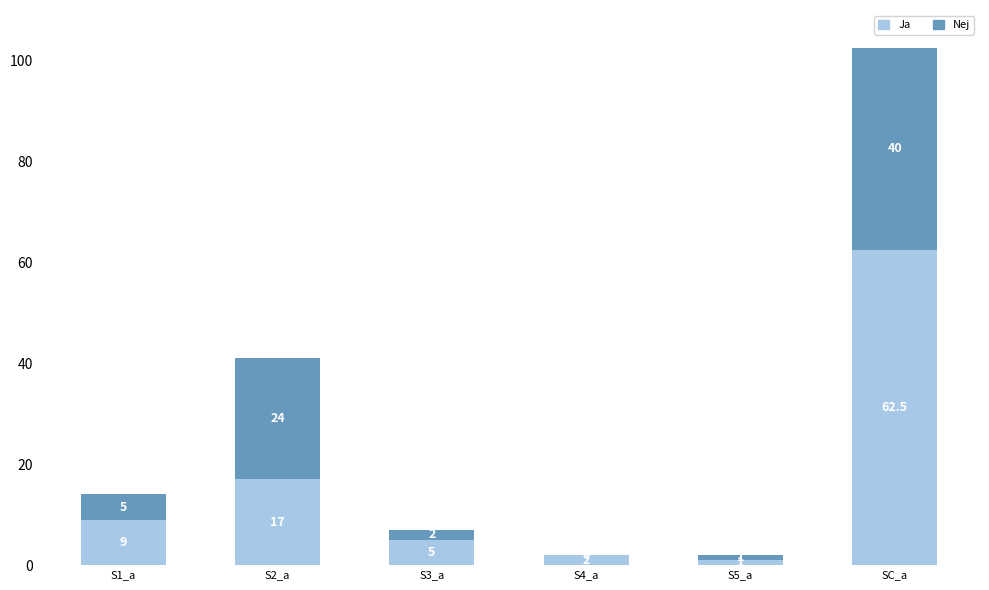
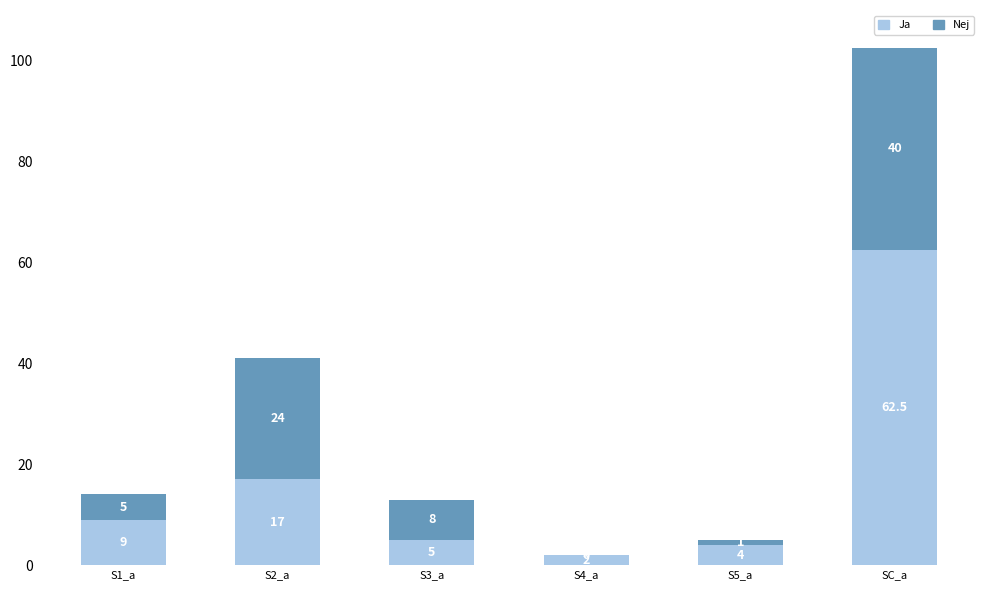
  {
    "Ja": {
      "S4_a": 2,
-     "S5_a": 1
+     "S5_a": 4
    },
    "Nej": {
      "S1_a": 5,
      "S2_a": 24,
-     "S3_a": 2,
+     "S3_a": 8,
      "S5_a": 1,
      "SC_a": 40
    }
  }
